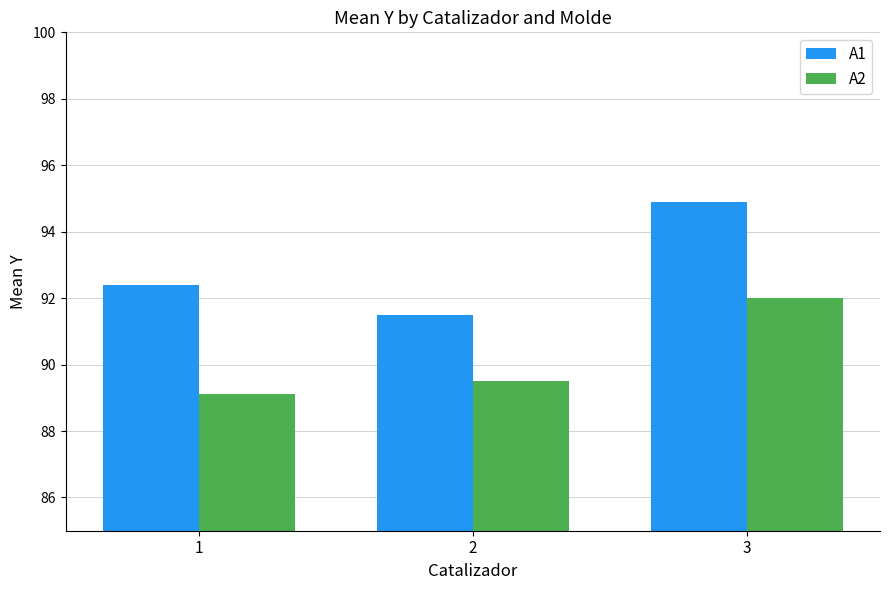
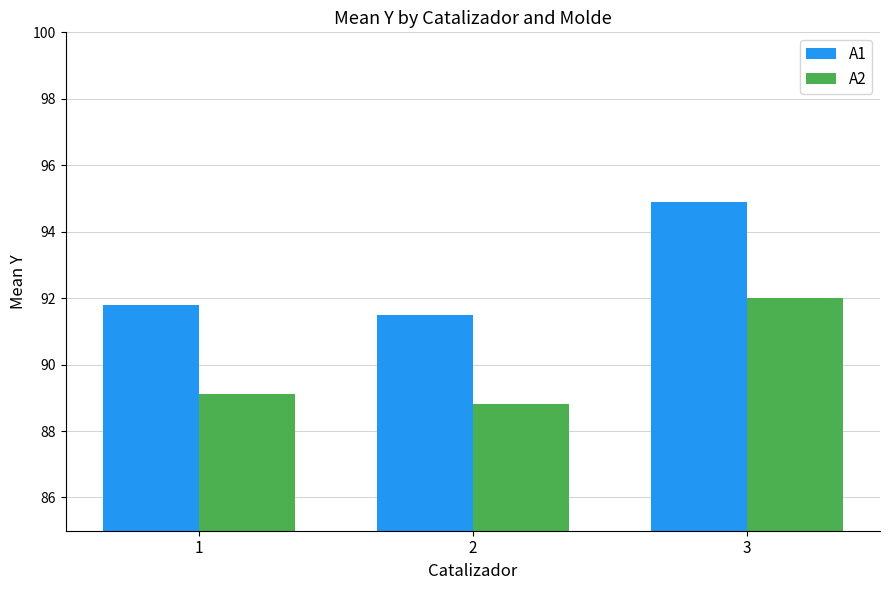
  {
    "A1": {
-     "1": 92.4,
+     "1": 91.8,
      "2": 91.5,
      "3": 94.9
    },
    "A2": {
      "1": 89.1,
-     "2": 89.5,
+     "2": 88.8,
      "3": 92.0
    }
  }
